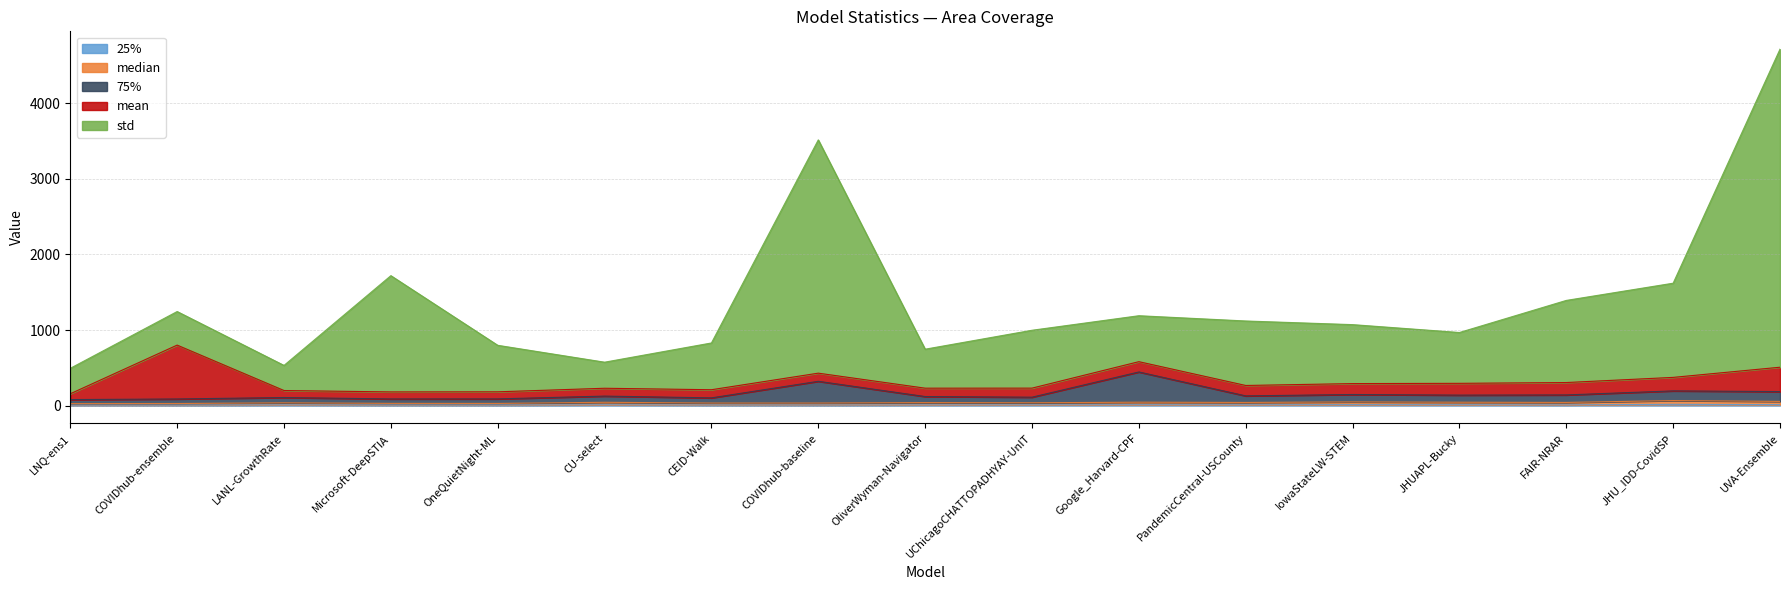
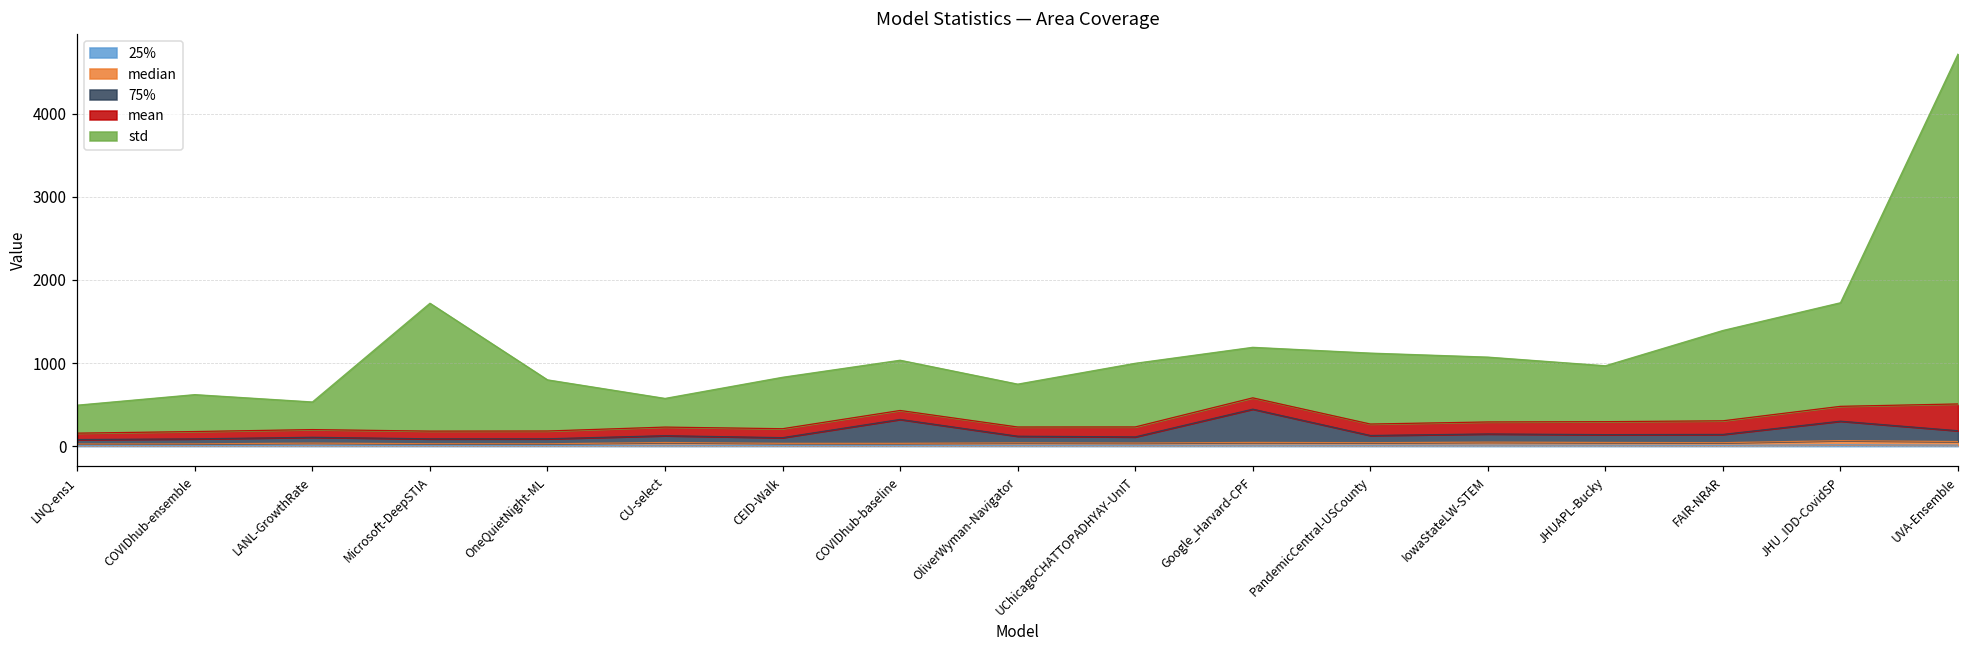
  {
    "25%": {
      "IowaStateLW-STEM": 0,
      "JHU_IDD-CovidSP": 0,
      "UVA-Ensemble": 0
    },
    "median": {
      "IowaStateLW-STEM": 0,
      "JHU_IDD-CovidSP": 0,
      "UVA-Ensemble": 0
    },
    "75%": {
      "LNQ-ens1": 100,
      "COVIDhub-ensemble": 100,
      "LANL-GrowthRate": 100,
      "Microsoft-DeepSTIA": 100,
      "OneQuietNight-ML": 100,
      "CU-select": 100,
      "CEID-Walk": 100,
      "COVIDhub-baseline": 300,
      "OliverWyman-Navigator": 100,
      "UChicagoCHATTOPADHYAY-UnIT": 100,
      "Google_Harvard-CPF": 400,
      "PandemicCentral-USCounty": 100,
      "IowaStateLW-STEM": 100,
      "JHUAPL-Bucky": 100,
      "FAIR-NRAR": 100,
-     "JHU_IDD-CovidSP": 100,
+     "JHU_IDD-CovidSP": 200,
      "UVA-Ensemble": 100
    },
    "mean": {
      "LNQ-ens1": 100,
-     "COVIDhub-ensemble": 700,
+     "COVIDhub-ensemble": 100,
      "LANL-GrowthRate": 100,
      "Microsoft-DeepSTIA": 100,
      "OneQuietNight-ML": 100,
      "CU-select": 100,
      "CEID-Walk": 100,
      "COVIDhub-baseline": 100,
      "OliverWyman-Navigator": 100,
      "UChicagoCHATTOPADHYAY-UnIT": 100,
      "Google_Harvard-CPF": 100,
      "PandemicCentral-USCounty": 100,
      "IowaStateLW-STEM": 100,
      "JHUAPL-Bucky": 200,
      "FAIR-NRAR": 200,
      "JHU_IDD-CovidSP": 200,
      "UVA-Ensemble": 300
    },
    "std": {
      "LNQ-ens1": 300,
      "COVIDhub-ensemble": 400,
      "LANL-GrowthRate": 300,
      "Microsoft-DeepSTIA": 1500,
      "OneQuietNight-ML": 600,
      "CU-select": 300,
      "CEID-Walk": 600,
-     "COVIDhub-baseline": 3100,
+     "COVIDhub-baseline": 600,
      "OliverWyman-Navigator": 500,
      "UChicagoCHATTOPADHYAY-UnIT": 800,
      "Google_Harvard-CPF": 600,
      "PandemicCentral-USCounty": 900,
      "IowaStateLW-STEM": 800,
      "JHUAPL-Bucky": 700,
      "FAIR-NRAR": 1100,
      "JHU_IDD-CovidSP": 1200,
      "UVA-Ensemble": 4200
    }
  }
